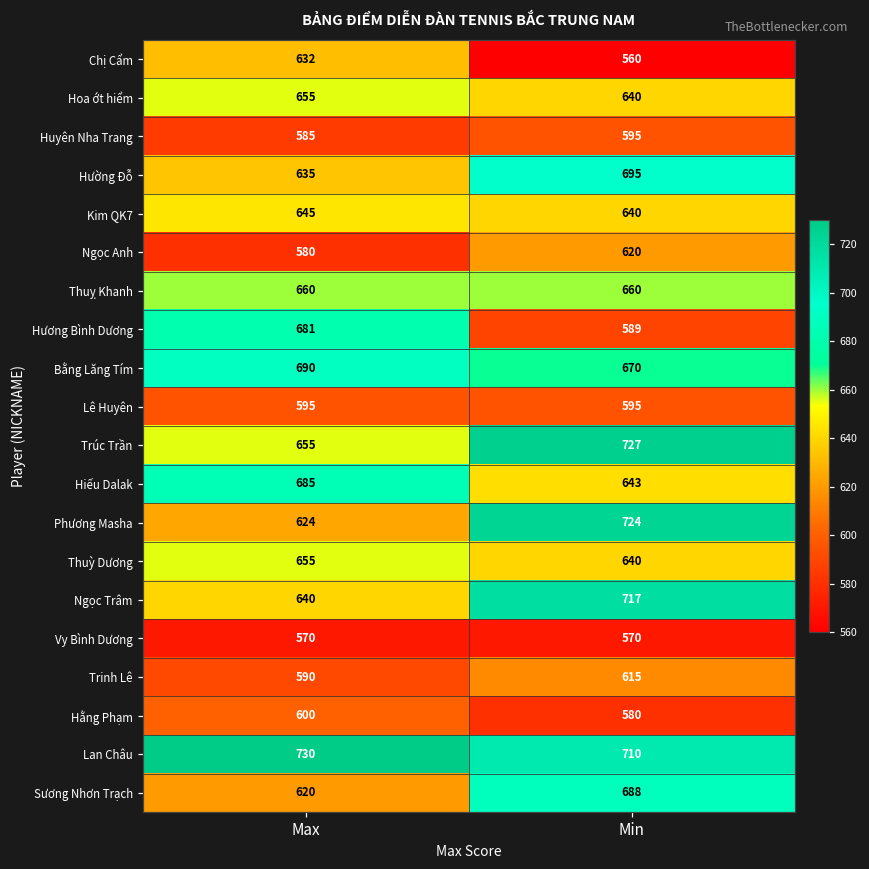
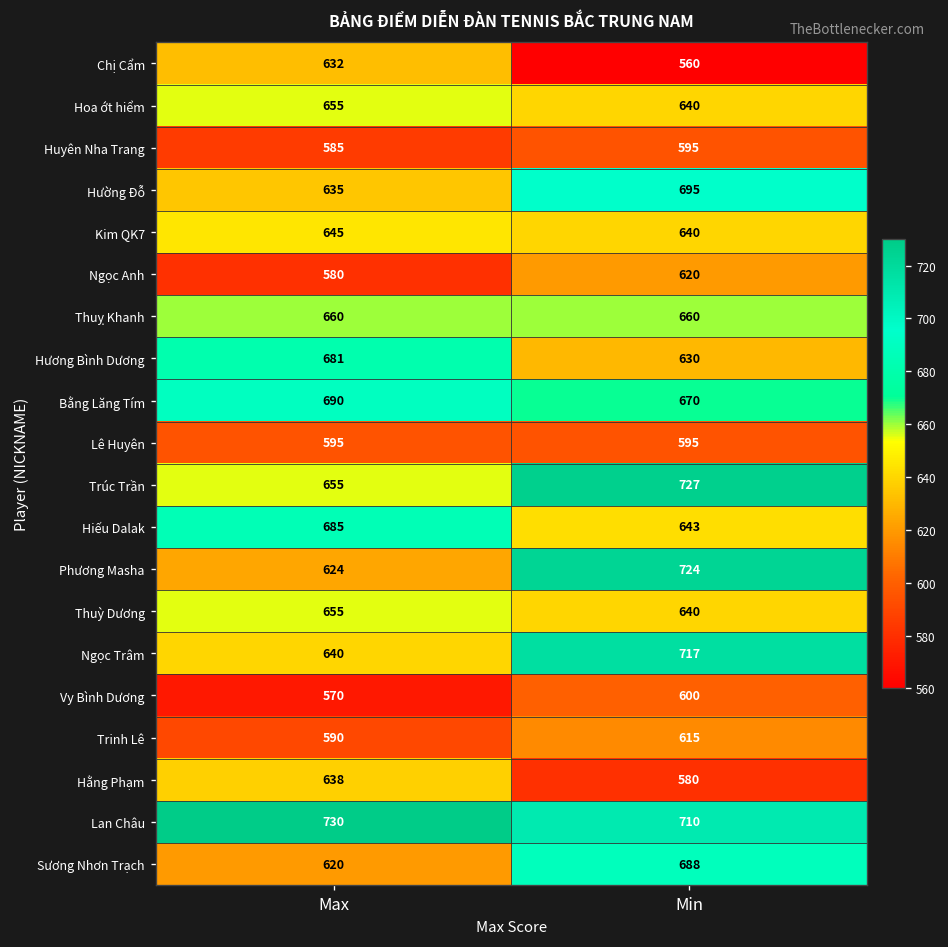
  {
    "Chị Cẩm": {
      "Max": 632,
      "Min": 560
    },
    "Hoa ớt hiểm": {
      "Max": 655,
      "Min": 640
    },
    "Huyên Nha Trang": {
      "Max": 585,
      "Min": 595
    },
    "Hường Đỗ": {
      "Max": 635,
      "Min": 695
    },
    "Kim QK7": {
      "Max": 645,
      "Min": 640
    },
    "Ngọc Anh": {
      "Max": 580,
      "Min": 620
    },
    "Thuỵ Khanh": {
      "Max": 660,
      "Min": 660
    },
    "Hương Bình Dương": {
      "Max": 681,
-     "Min": 589
+     "Min": 630
    },
    "Bằng Lăng Tím": {
      "Max": 690,
      "Min": 670
    },
    "Lê Huyên": {
      "Max": 595,
      "Min": 595
    },
    "Trúc Trần": {
      "Max": 655,
      "Min": 727
    },
    "Hiếu Dalak": {
      "Max": 685,
      "Min": 643
    },
    "Phương Masha": {
      "Max": 624,
      "Min": 724
    },
    "Thuỳ Dương": {
      "Max": 655,
      "Min": 640
    },
    "Ngọc Trâm": {
      "Max": 640,
      "Min": 717
    },
    "Vy Bình Dương": {
      "Max": 570,
-     "Min": 570
+     "Min": 600
    },
    "Trinh Lê": {
      "Max": 590,
      "Min": 615
    },
    "Hằng Phạm": {
-     "Max": 600,
+     "Max": 638,
      "Min": 580
    },
    "Lan Châu": {
      "Max": 730,
      "Min": 710
    },
    "Sương Nhơn Trạch": {
      "Max": 620,
      "Min": 688
    }
  }
